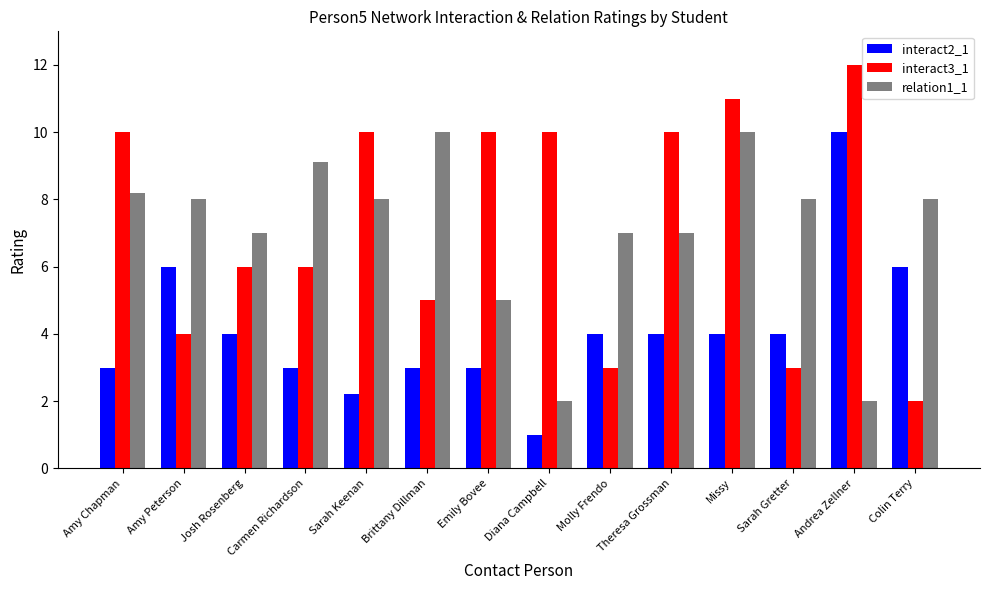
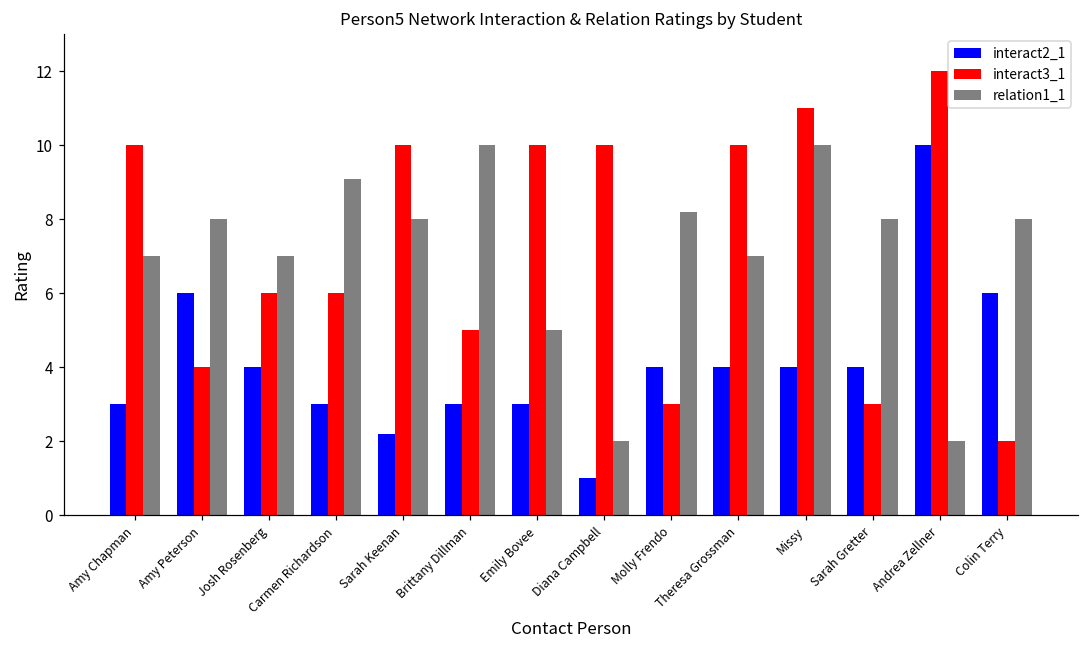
  {
    "interact2_1": {
      "Amy Chapman": 3.0,
      "Amy Peterson": 6.0,
      "Josh Rosenberg": 4.0,
      "Carmen Richardson": 3.0,
      "Sarah Keenan": 2.2,
      "Brittany Dillman": 3.0,
      "Emily Bovee": 3.0,
      "Diana Campbell": 1.0,
      "Molly Frendo": 4.0,
      "Theresa Grossman": 4.0,
      "Missy": 4.0,
      "Sarah Gretter": 4.0,
      "Andrea Zellner": 10.0,
      "Colin Terry": 6.0
    },
    "interact3_1": {
      "Amy Chapman": 10.0,
      "Amy Peterson": 4.0,
      "Josh Rosenberg": 6.0,
      "Carmen Richardson": 6.0,
      "Sarah Keenan": 10.0,
      "Brittany Dillman": 5.0,
      "Emily Bovee": 10.0,
      "Diana Campbell": 10.0,
      "Molly Frendo": 3.0,
      "Theresa Grossman": 10.0,
      "Missy": 11.0,
      "Sarah Gretter": 3.0,
      "Andrea Zellner": 12.0,
      "Colin Terry": 2.0
    },
    "relation1_1": {
-     "Amy Chapman": 8.2,
+     "Amy Chapman": 7.0,
      "Amy Peterson": 8.0,
      "Josh Rosenberg": 7.0,
      "Carmen Richardson": 9.1,
      "Sarah Keenan": 8.0,
      "Brittany Dillman": 10.0,
      "Emily Bovee": 5.0,
      "Diana Campbell": 2.0,
-     "Molly Frendo": 7.0,
+     "Molly Frendo": 8.2,
      "Theresa Grossman": 7.0,
      "Missy": 10.0,
      "Sarah Gretter": 8.0,
      "Andrea Zellner": 2.0,
      "Colin Terry": 8.0
    }
  }
